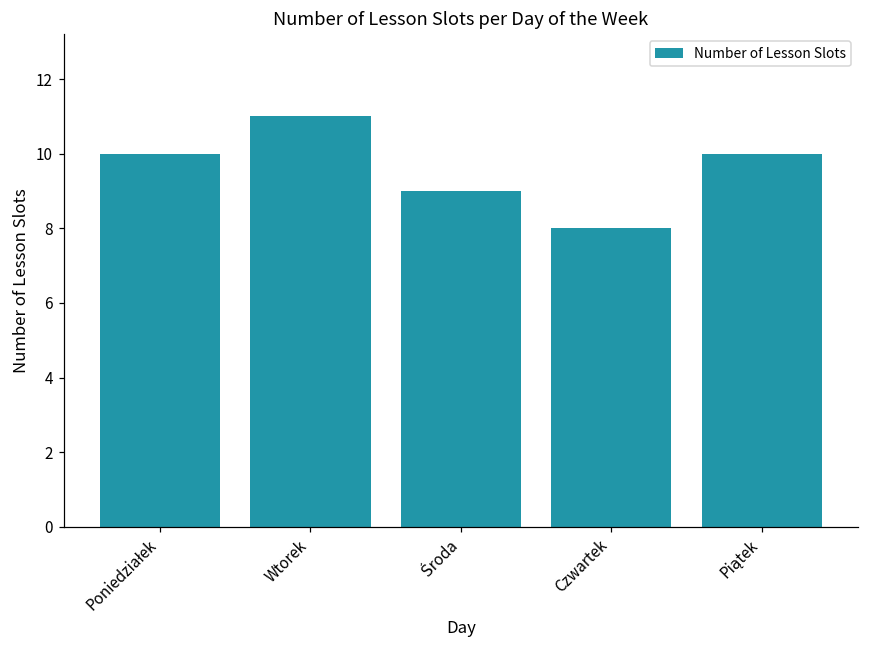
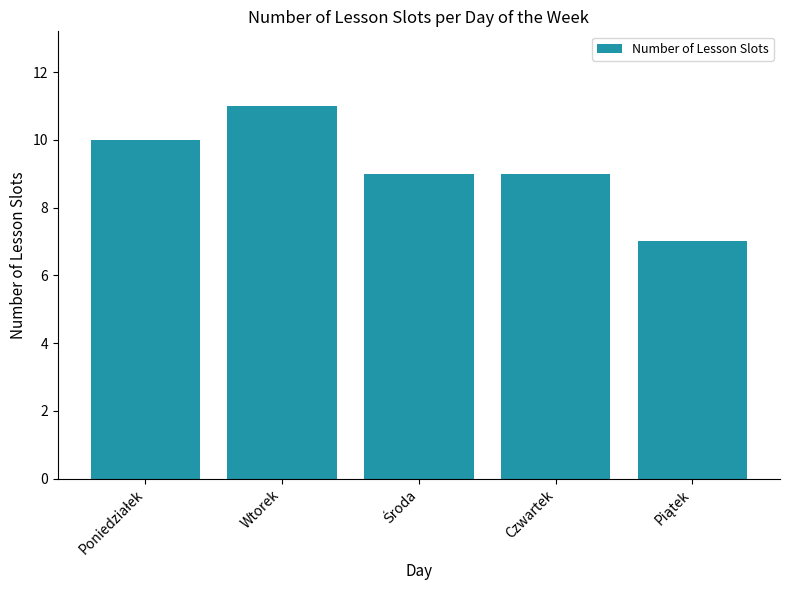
  {
    "Poniedziałek": 10,
    "Wtorek": 11,
    "Środa": 9,
-   "Czwartek": 8,
-   "Piątek": 10
+   "Czwartek": 9,
+   "Piątek": 7
  }
